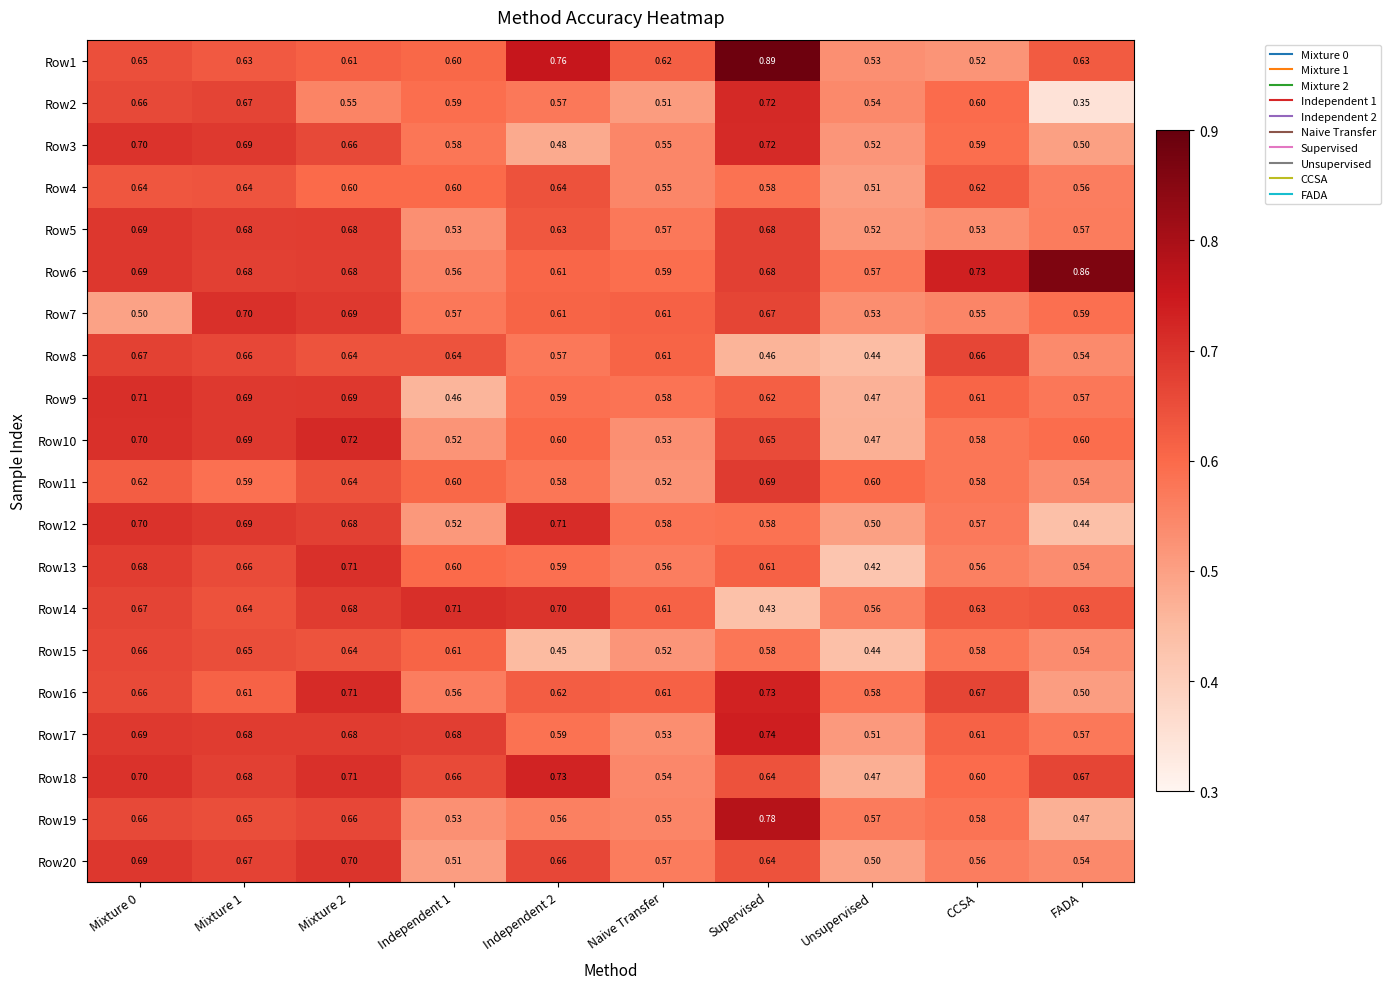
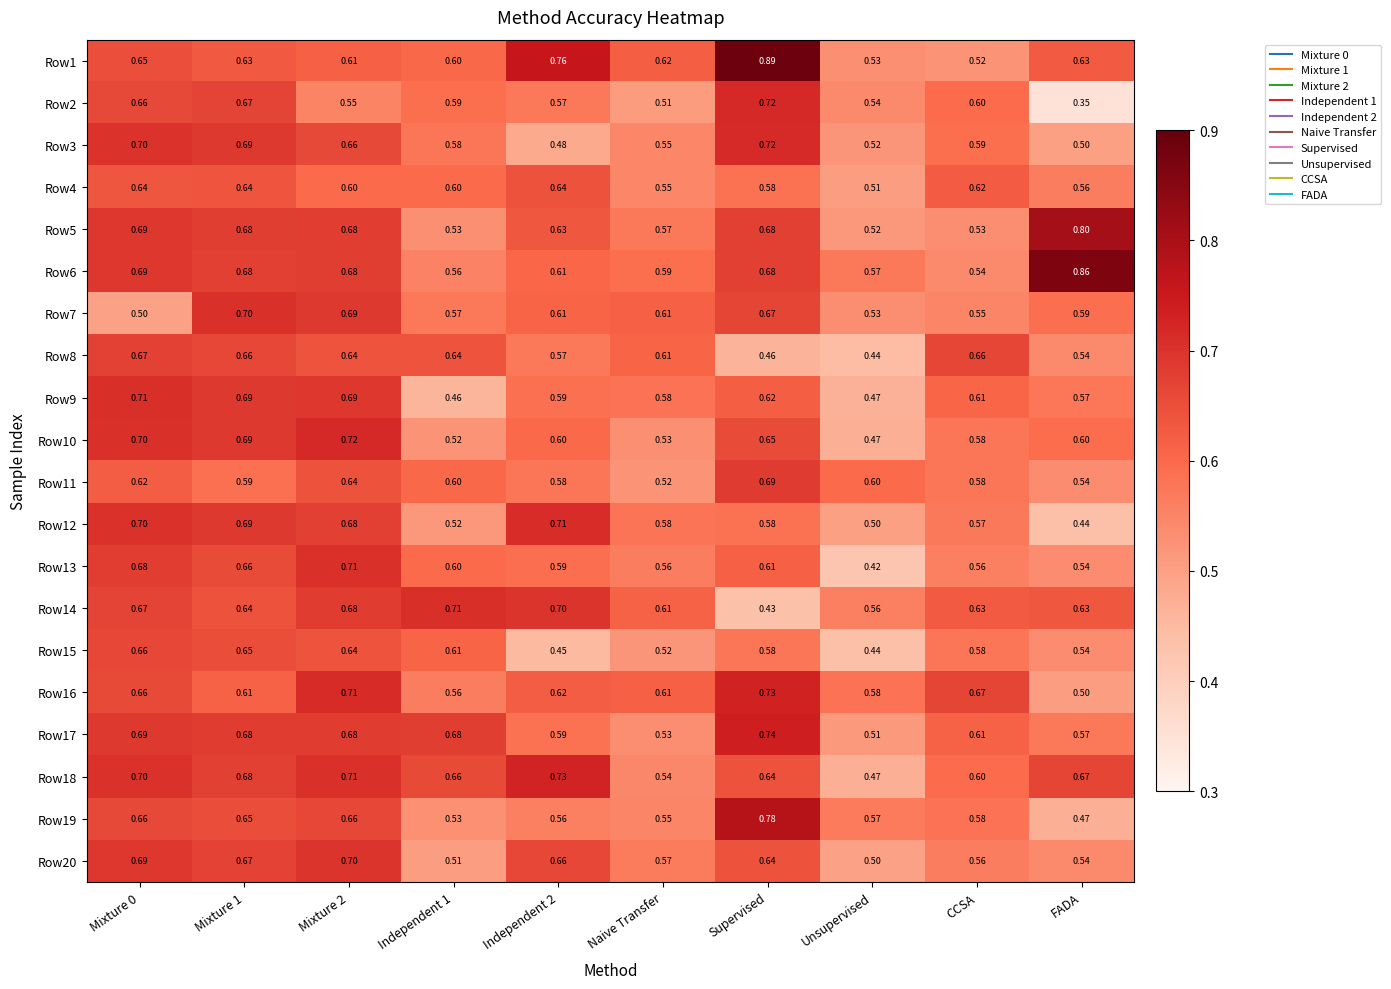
  {
    "Row1": {
      "Mixture 0": 0.65,
      "Mixture 1": 0.63,
      "Mixture 2": 0.61,
      "Independent 1": 0.60,
      "Independent 2": 0.76,
      "Naive Transfer": 0.62,
      "Supervised": 0.89,
      "Unsupervised": 0.53,
      "CCSA": 0.52,
      "FADA": 0.63
    },
    "Row2": {
      "Mixture 0": 0.66,
      "Mixture 1": 0.67,
      "Mixture 2": 0.55,
      "Independent 1": 0.59,
      "Independent 2": 0.57,
      "Naive Transfer": 0.51,
      "Supervised": 0.72,
      "Unsupervised": 0.54,
      "CCSA": 0.60,
      "FADA": 0.35
    },
    "Row3": {
      "Mixture 0": 0.70,
      "Mixture 1": 0.69,
      "Mixture 2": 0.66,
      "Independent 1": 0.58,
      "Independent 2": 0.48,
      "Naive Transfer": 0.55,
      "Supervised": 0.72,
      "Unsupervised": 0.52,
      "CCSA": 0.59,
      "FADA": 0.50
    },
    "Row4": {
      "Mixture 0": 0.64,
      "Mixture 1": 0.64,
      "Mixture 2": 0.60,
      "Independent 1": 0.60,
      "Independent 2": 0.64,
      "Naive Transfer": 0.55,
      "Supervised": 0.58,
      "Unsupervised": 0.51,
      "CCSA": 0.62,
      "FADA": 0.56
    },
    "Row5": {
      "Mixture 0": 0.69,
      "Mixture 1": 0.68,
      "Mixture 2": 0.68,
      "Independent 1": 0.53,
      "Independent 2": 0.63,
      "Naive Transfer": 0.57,
      "Supervised": 0.68,
      "Unsupervised": 0.52,
      "CCSA": 0.53,
-     "FADA": 0.57
+     "FADA": 0.80
    },
    "Row6": {
      "Mixture 0": 0.69,
      "Mixture 1": 0.68,
      "Mixture 2": 0.68,
      "Independent 1": 0.56,
      "Independent 2": 0.61,
      "Naive Transfer": 0.59,
      "Supervised": 0.68,
      "Unsupervised": 0.57,
-     "CCSA": 0.73,
+     "CCSA": 0.54,
      "FADA": 0.86
    },
    "Row7": {
      "Mixture 0": 0.50,
      "Mixture 1": 0.70,
      "Mixture 2": 0.69,
      "Independent 1": 0.57,
      "Independent 2": 0.61,
      "Naive Transfer": 0.61,
      "Supervised": 0.67,
      "Unsupervised": 0.53,
      "CCSA": 0.55,
      "FADA": 0.59
    },
    "Row8": {
      "Mixture 0": 0.67,
      "Mixture 1": 0.66,
      "Mixture 2": 0.64,
      "Independent 1": 0.64,
      "Independent 2": 0.57,
      "Naive Transfer": 0.61,
      "Supervised": 0.46,
      "Unsupervised": 0.44,
      "CCSA": 0.66,
      "FADA": 0.54
    },
    "Row9": {
      "Mixture 0": 0.71,
      "Mixture 1": 0.69,
      "Mixture 2": 0.69,
      "Independent 1": 0.46,
      "Independent 2": 0.59,
      "Naive Transfer": 0.58,
      "Supervised": 0.62,
      "Unsupervised": 0.47,
      "CCSA": 0.61,
      "FADA": 0.57
    },
    "Row10": {
      "Mixture 0": 0.70,
      "Mixture 1": 0.69,
      "Mixture 2": 0.72,
      "Independent 1": 0.52,
      "Independent 2": 0.60,
      "Naive Transfer": 0.53,
      "Supervised": 0.65,
      "Unsupervised": 0.47,
      "CCSA": 0.58,
      "FADA": 0.60
    },
    "Row11": {
      "Mixture 0": 0.62,
      "Mixture 1": 0.59,
      "Mixture 2": 0.64,
      "Independent 1": 0.60,
      "Independent 2": 0.58,
      "Naive Transfer": 0.52,
      "Supervised": 0.69,
      "Unsupervised": 0.60,
      "CCSA": 0.58,
      "FADA": 0.54
    },
    "Row12": {
      "Mixture 0": 0.70,
      "Mixture 1": 0.69,
      "Mixture 2": 0.68,
      "Independent 1": 0.52,
      "Independent 2": 0.71,
      "Naive Transfer": 0.58,
      "Supervised": 0.58,
      "Unsupervised": 0.50,
      "CCSA": 0.57,
      "FADA": 0.44
    },
    "Row13": {
      "Mixture 0": 0.68,
      "Mixture 1": 0.66,
      "Mixture 2": 0.71,
      "Independent 1": 0.60,
      "Independent 2": 0.59,
      "Naive Transfer": 0.56,
      "Supervised": 0.61,
      "Unsupervised": 0.42,
      "CCSA": 0.56,
      "FADA": 0.54
    },
    "Row14": {
      "Mixture 0": 0.67,
      "Mixture 1": 0.64,
      "Mixture 2": 0.68,
      "Independent 1": 0.71,
      "Independent 2": 0.70,
      "Naive Transfer": 0.61,
      "Supervised": 0.43,
      "Unsupervised": 0.56,
      "CCSA": 0.63,
      "FADA": 0.63
    },
    "Row15": {
      "Mixture 0": 0.66,
      "Mixture 1": 0.65,
      "Mixture 2": 0.64,
      "Independent 1": 0.61,
      "Independent 2": 0.45,
      "Naive Transfer": 0.52,
      "Supervised": 0.58,
      "Unsupervised": 0.44,
      "CCSA": 0.58,
      "FADA": 0.54
    },
    "Row16": {
      "Mixture 0": 0.66,
      "Mixture 1": 0.61,
      "Mixture 2": 0.71,
      "Independent 1": 0.56,
      "Independent 2": 0.62,
      "Naive Transfer": 0.61,
      "Supervised": 0.73,
      "Unsupervised": 0.58,
      "CCSA": 0.67,
      "FADA": 0.50
    },
    "Row17": {
      "Mixture 0": 0.69,
      "Mixture 1": 0.68,
      "Mixture 2": 0.68,
      "Independent 1": 0.68,
      "Independent 2": 0.59,
      "Naive Transfer": 0.53,
      "Supervised": 0.74,
      "Unsupervised": 0.51,
      "CCSA": 0.61,
      "FADA": 0.57
    },
    "Row18": {
      "Mixture 0": 0.70,
      "Mixture 1": 0.68,
      "Mixture 2": 0.71,
      "Independent 1": 0.66,
      "Independent 2": 0.73,
      "Naive Transfer": 0.54,
      "Supervised": 0.64,
      "Unsupervised": 0.47,
      "CCSA": 0.60,
      "FADA": 0.67
    },
    "Row19": {
      "Mixture 0": 0.66,
      "Mixture 1": 0.65,
      "Mixture 2": 0.66,
      "Independent 1": 0.53,
      "Independent 2": 0.56,
      "Naive Transfer": 0.55,
      "Supervised": 0.78,
      "Unsupervised": 0.57,
      "CCSA": 0.58,
      "FADA": 0.47
    },
    "Row20": {
      "Mixture 0": 0.69,
      "Mixture 1": 0.67,
      "Mixture 2": 0.70,
      "Independent 1": 0.51,
      "Independent 2": 0.66,
      "Naive Transfer": 0.57,
      "Supervised": 0.64,
      "Unsupervised": 0.50,
      "CCSA": 0.56,
      "FADA": 0.54
    }
  }
